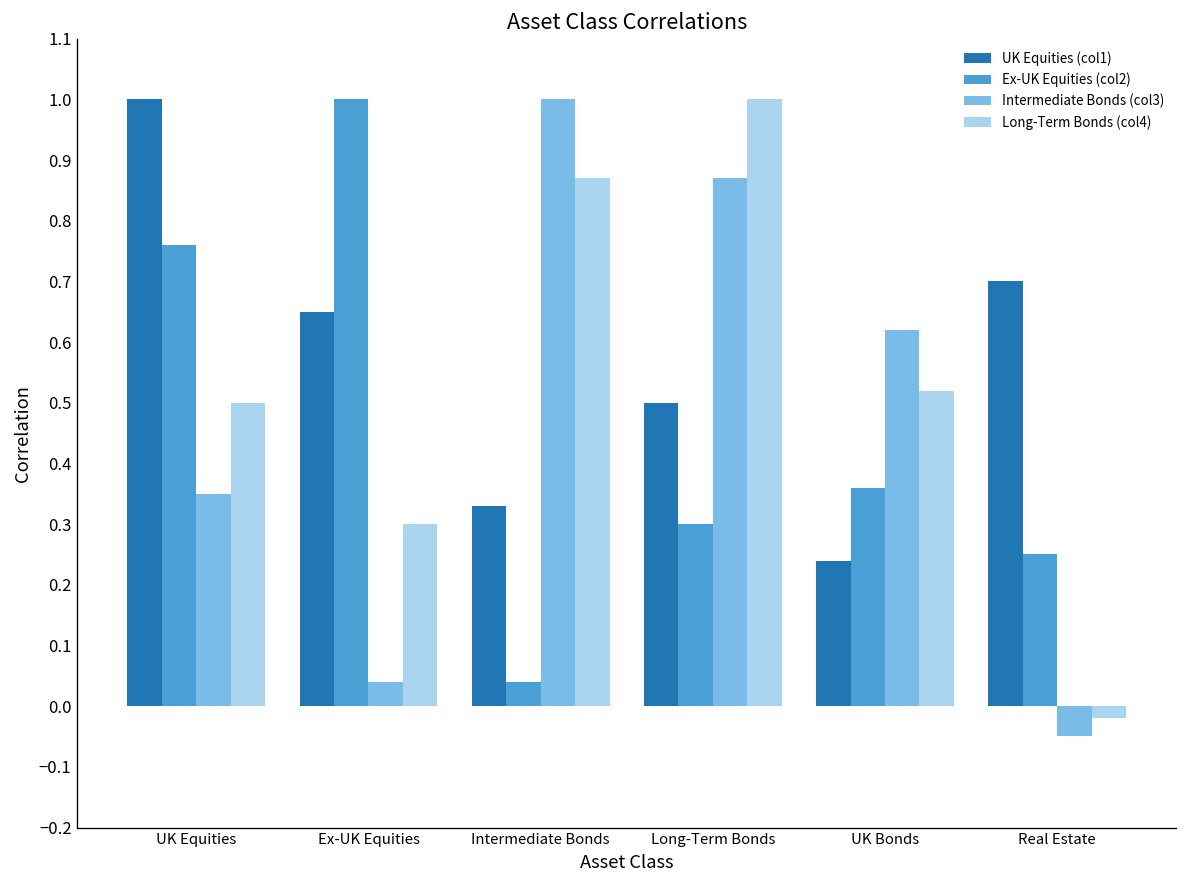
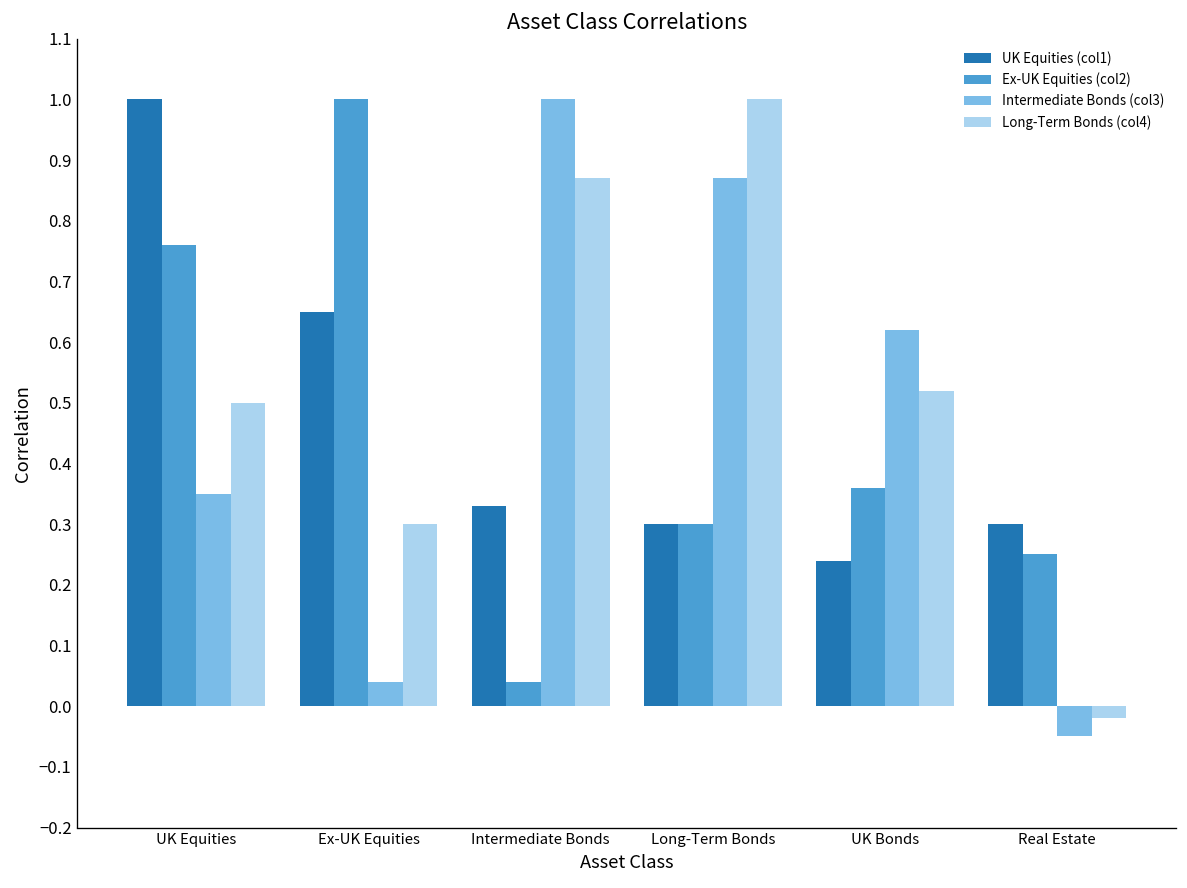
  {
    "UK Equities (col1)": {
      "UK Equities": 1.0,
      "Ex-UK Equities": 0.65,
      "Intermediate Bonds": 0.33,
-     "Long-Term Bonds": 0.5,
+     "Long-Term Bonds": 0.3,
      "UK Bonds": 0.24,
-     "Real Estate": 0.7
+     "Real Estate": 0.3
    }
  }
